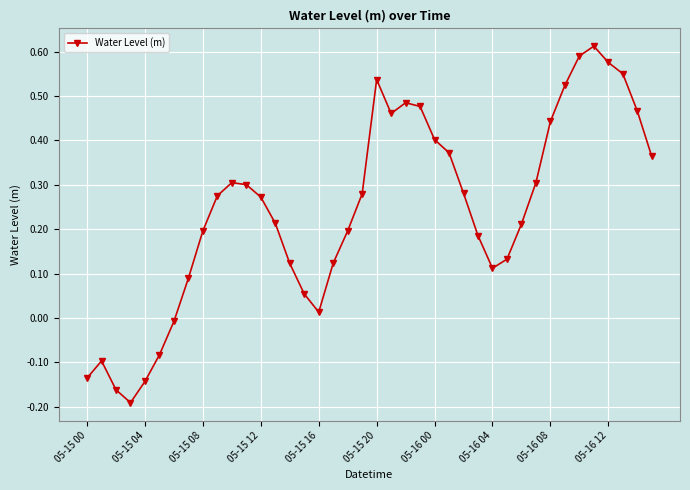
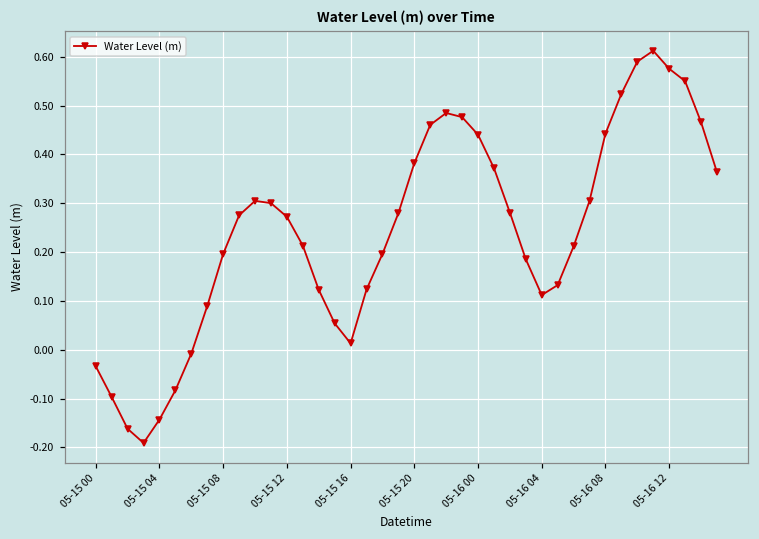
  {
-   "05-15 00": -0.14,
+   "05-15 00": -0.03,
    "05-15 04": -0.14,
    "05-15 08": 0.20,
    "05-15 12": 0.27,
    "05-15 16": 0.01,
-   "05-15 20": 0.54,
-   "05-16 00": 0.40,
+   "05-15 20": 0.38,
+   "05-16 00": 0.44,
    "05-16 04": 0.11,
    "05-16 08": 0.44,
    "05-16 12": 0.58
  }
